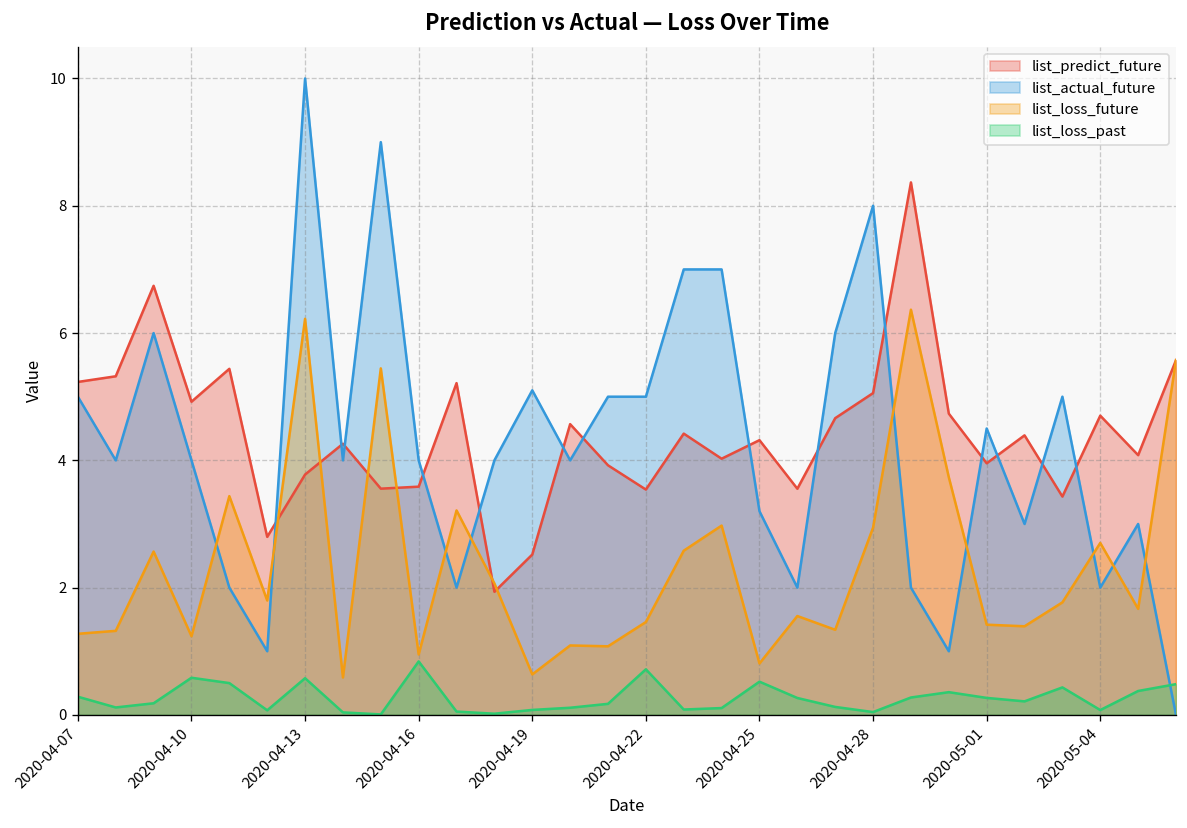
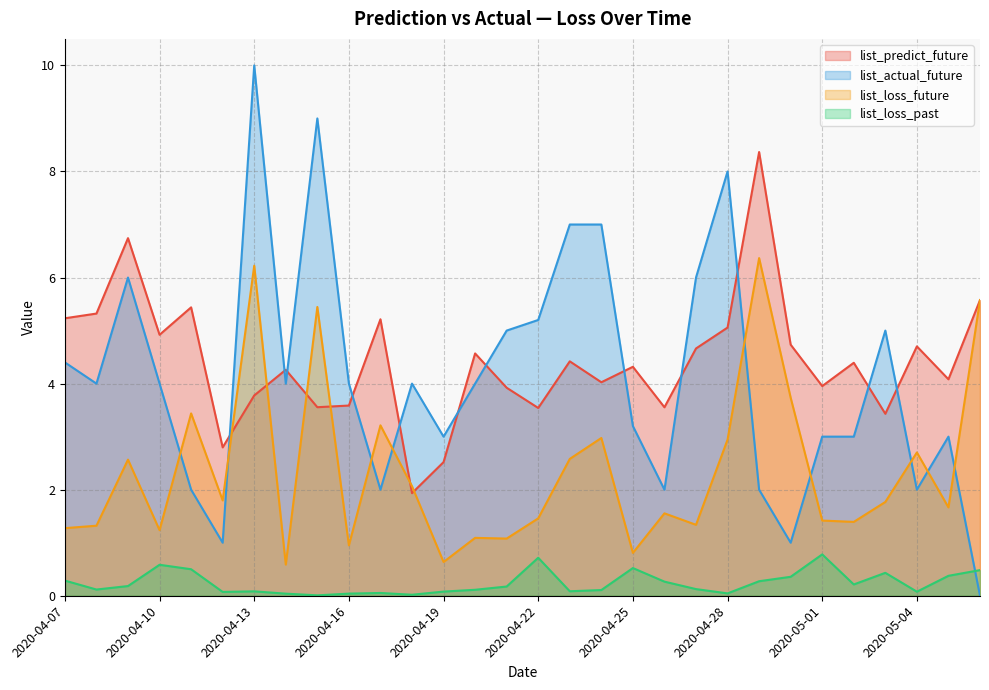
  {
    "list_actual_future": {
-     "2020-04-07": 5.0,
+     "2020-04-07": 4.4,
      "2020-04-10": 4.0,
      "2020-04-13": 10.0,
      "2020-04-16": 4.0,
-     "2020-04-19": 5.1,
-     "2020-04-22": 5.0,
+     "2020-04-19": 3.0,
+     "2020-04-22": 5.2,
      "2020-04-25": 3.2,
      "2020-04-28": 8.0,
-     "2020-05-01": 4.5,
+     "2020-05-01": 3.0,
      "2020-05-04": 2.0
    },
    "list_loss_past": {
      "2020-04-07": 0.3,
      "2020-04-10": 0.6,
-     "2020-04-13": 0.6,
-     "2020-04-16": 0.8,
+     "2020-04-13": 0.1,
+     "2020-04-16": 0.0,
      "2020-04-19": 0.1,
      "2020-04-22": 0.7,
      "2020-04-25": 0.5,
      "2020-04-28": 0.0,
-     "2020-05-01": 0.3,
+     "2020-05-01": 0.8,
      "2020-05-04": 0.1
    }
  }
